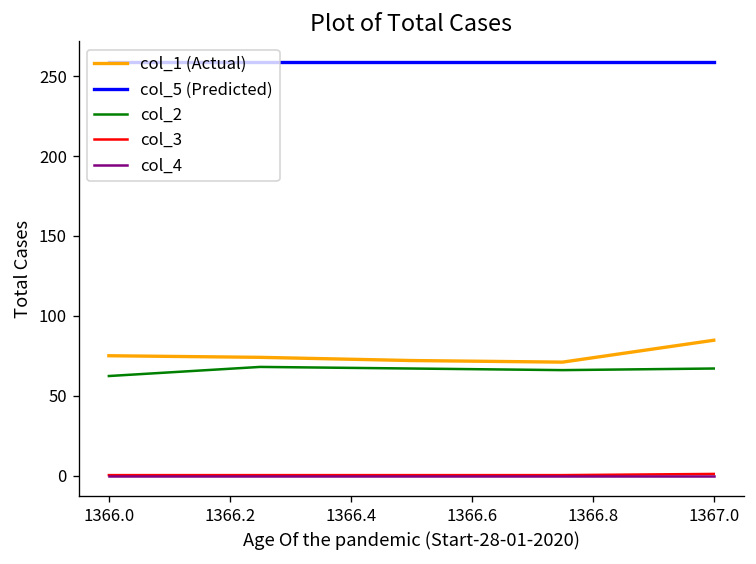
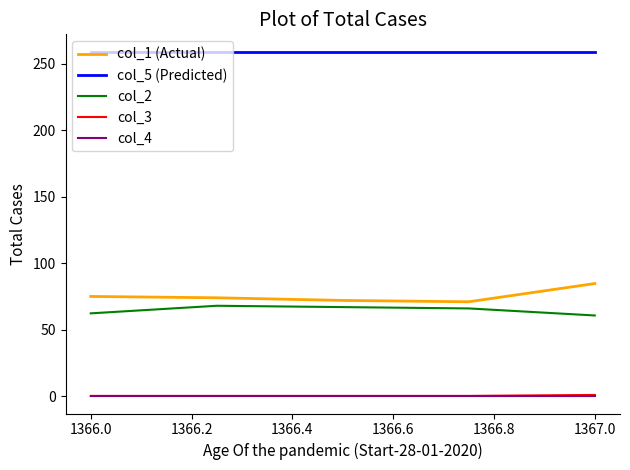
  {
    "col_1 (Actual)": {
      "1366.0": 75,
      "1367.0": 85
    },
    "col_5 (Predicted)": {
      "1367.0": 259
    },
    "col_2": {
      "1366.0": 62,
-     "1367.0": 67
+     "1367.0": 61
    }
  }
